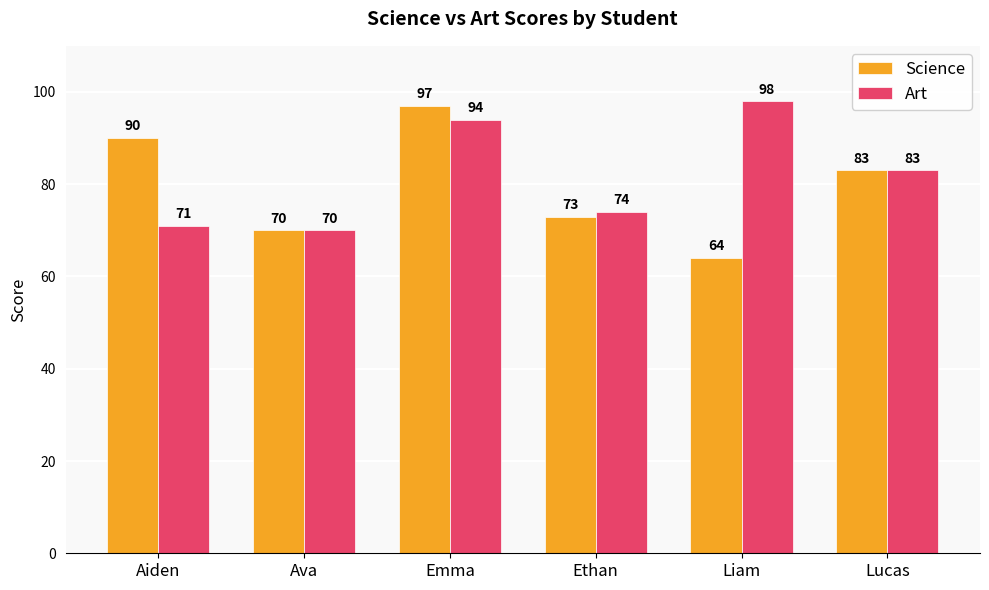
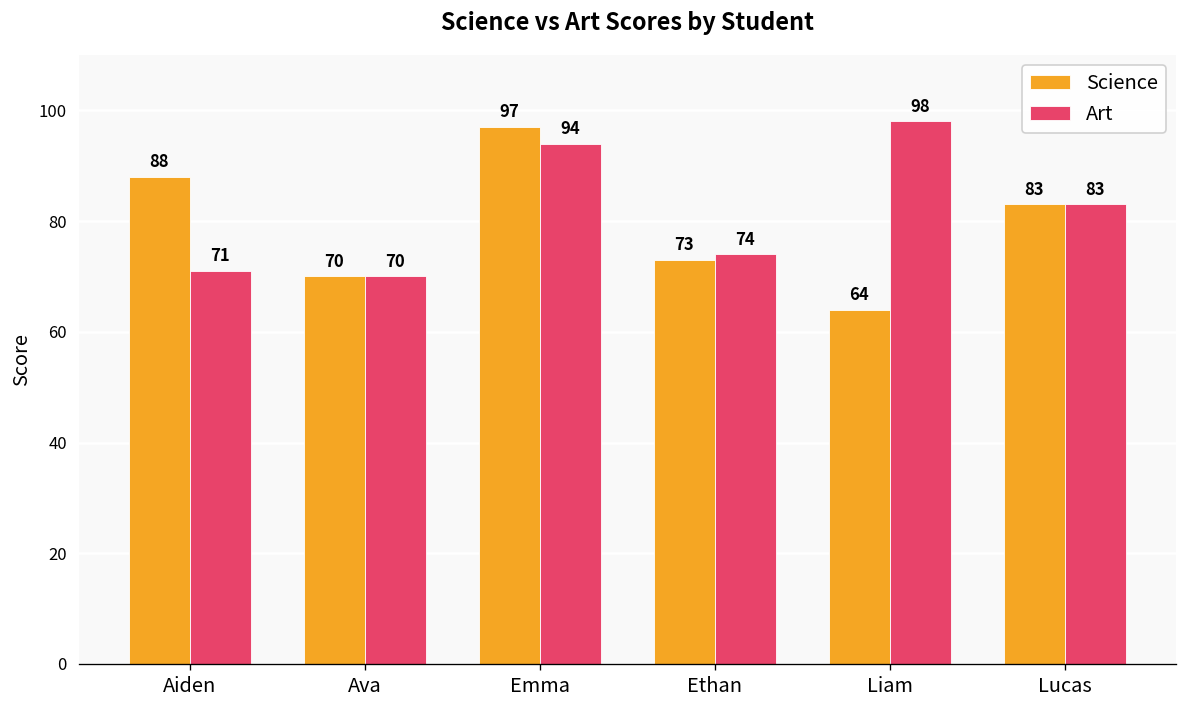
  {
    "Science": {
-     "Aiden": 90,
+     "Aiden": 88,
      "Ava": 70,
      "Emma": 97,
      "Ethan": 73,
      "Liam": 64,
      "Lucas": 83
    },
    "Art": {
      "Aiden": 71,
      "Ava": 70,
      "Emma": 94,
      "Ethan": 74,
      "Liam": 98,
      "Lucas": 83
    }
  }
